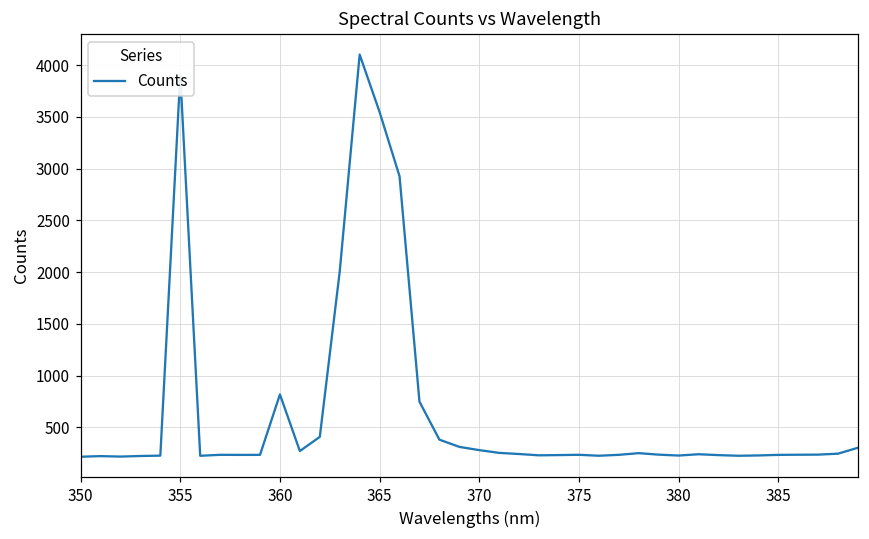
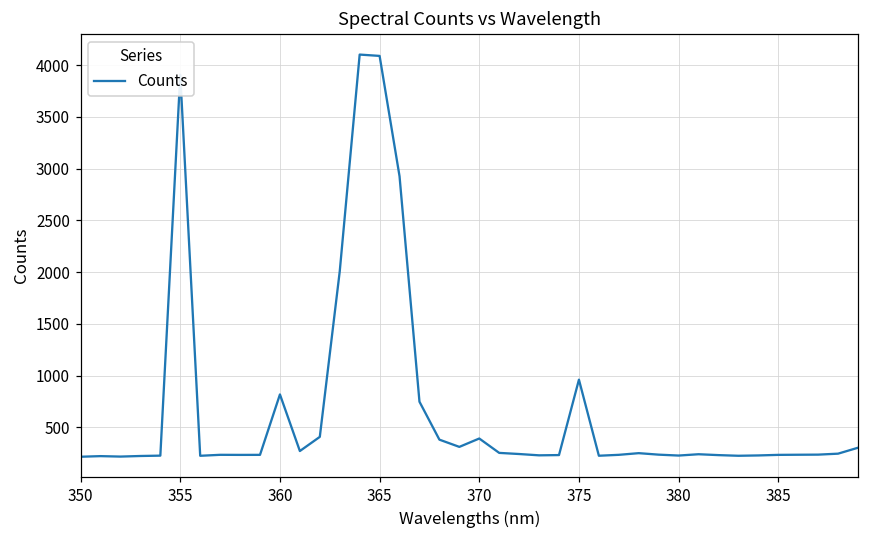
  {
    "350": 200,
    "360": 800,
-   "365": 3500,
-   "370": 300,
-   "375": 200,
+   "365": 4100,
+   "370": 400,
+   "375": 1000,
    "380": 200,
    "385": 200
  }
